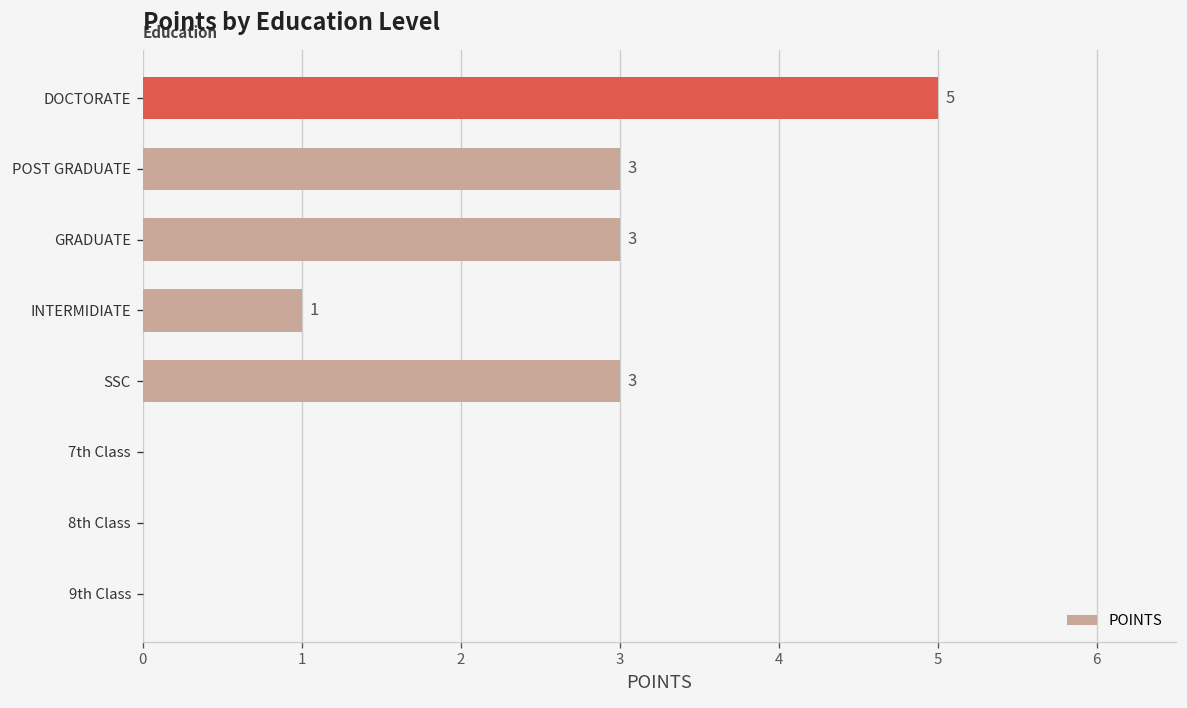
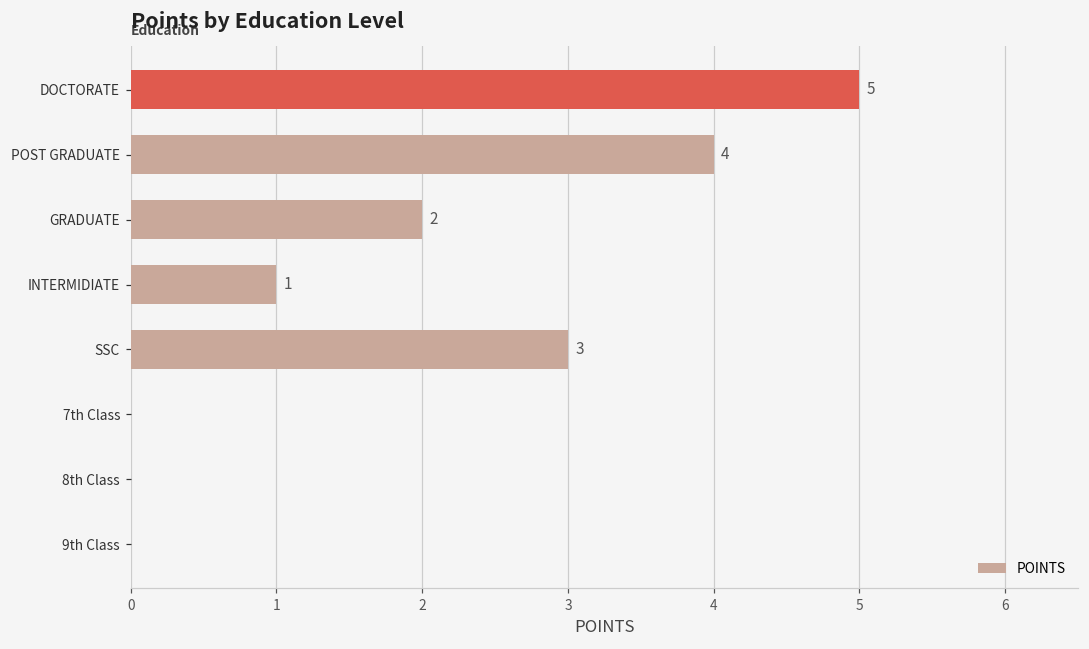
  {
    "DOCTORATE": 5,
-   "POST GRADUATE": 3,
-   "GRADUATE": 3,
+   "POST GRADUATE": 4,
+   "GRADUATE": 2,
    "INTERMIDIATE": 1,
    "SSC": 3
  }
